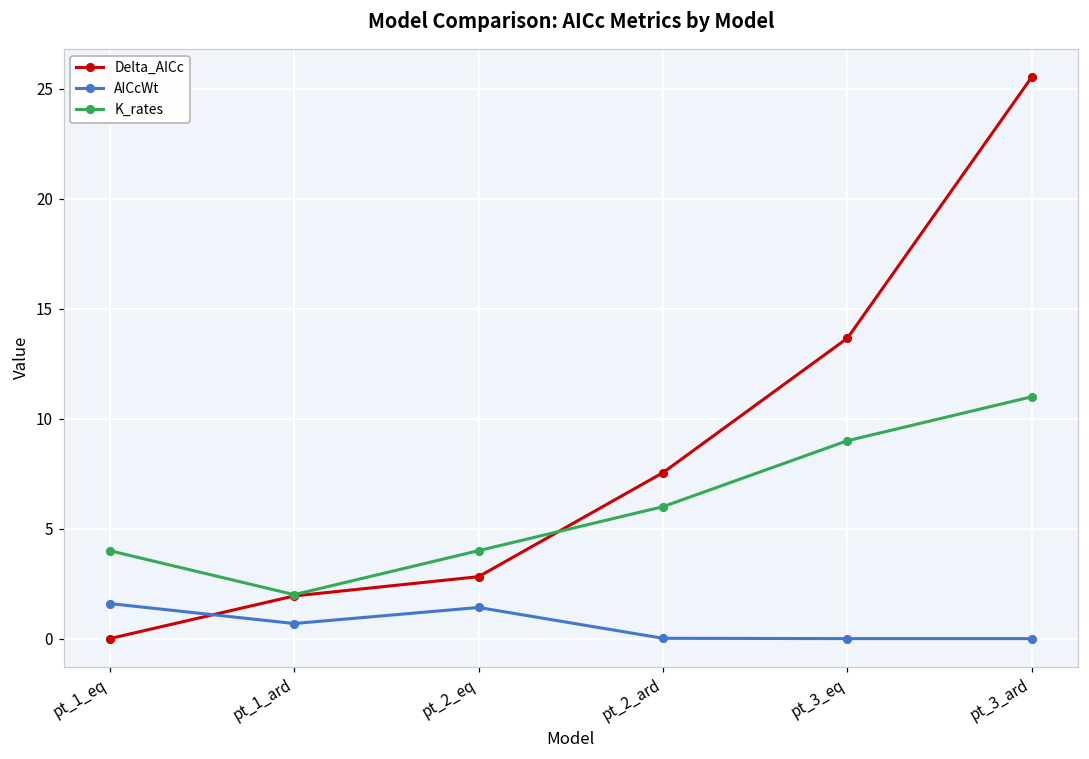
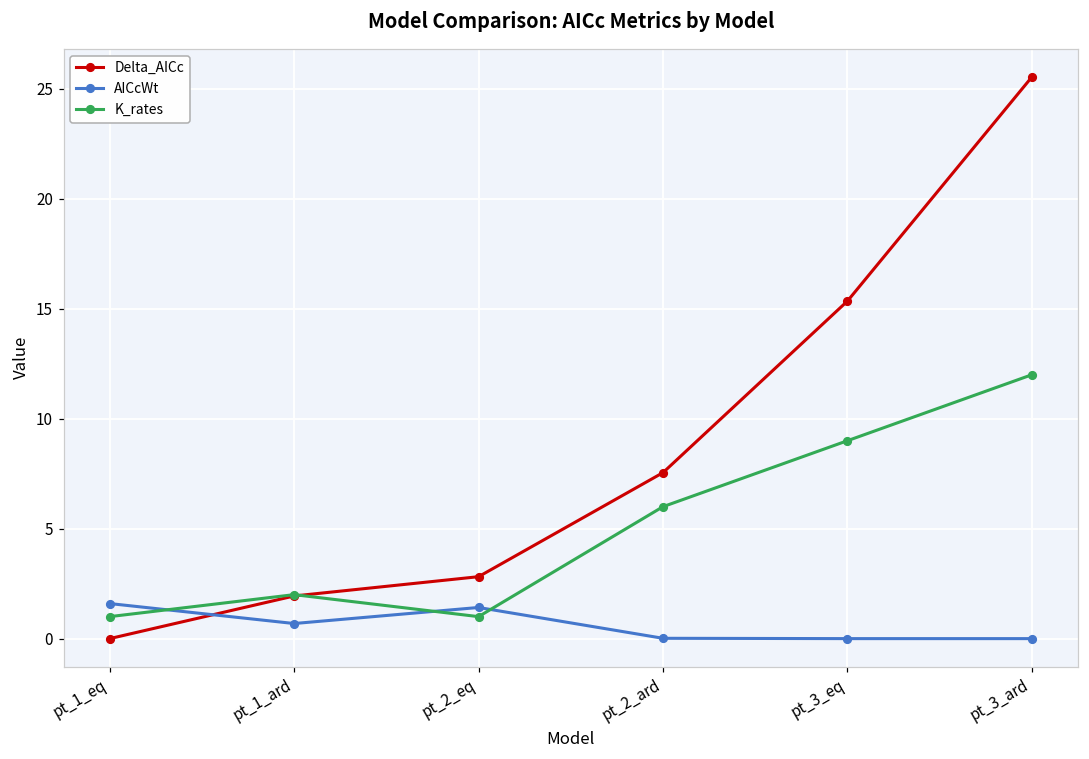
  {
    "Delta_AICc": {
      "pt_1_eq": 0.0,
      "pt_2_eq": 2.8,
      "pt_2_ard": 7.5,
-     "pt_3_eq": 13.7,
+     "pt_3_eq": 15.4,
      "pt_3_ard": 25.5
    },
    "AICcWt": {
      "pt_1_eq": 1.6,
      "pt_1_ard": 0.7,
      "pt_2_eq": 1.4,
      "pt_2_ard": 0.0,
      "pt_3_eq": 0.0,
      "pt_3_ard": 0.0
    },
    "K_rates": {
-     "pt_1_eq": 4,
-     "pt_2_eq": 4,
+     "pt_1_eq": 1,
+     "pt_2_eq": 1,
      "pt_2_ard": 6,
      "pt_3_eq": 9,
-     "pt_3_ard": 11
+     "pt_3_ard": 12
    }
  }
